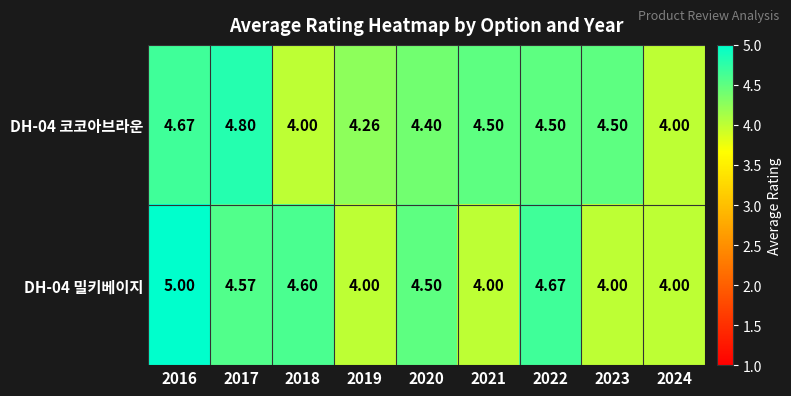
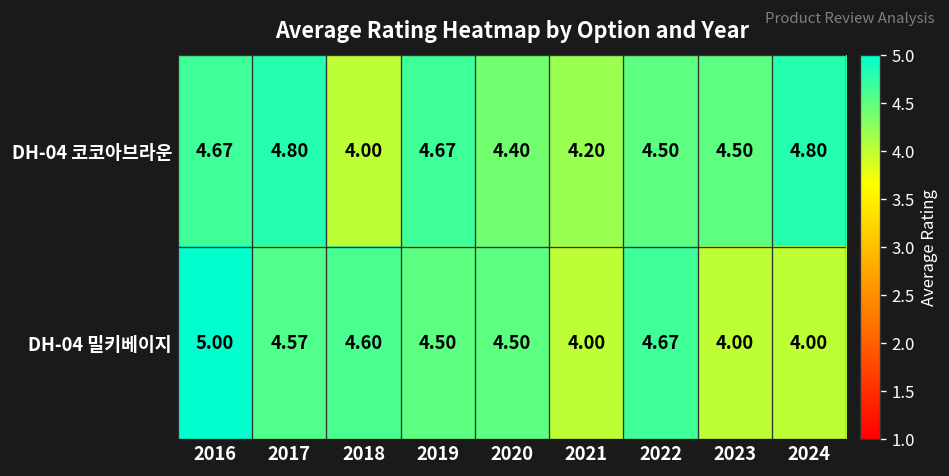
  {
    "DH-04 코코아브라운": {
      "2016": 4.67,
      "2017": 4.80,
      "2018": 4.00,
-     "2019": 4.26,
+     "2019": 4.67,
      "2020": 4.40,
-     "2021": 4.50,
+     "2021": 4.20,
      "2022": 4.50,
      "2023": 4.50,
-     "2024": 4.00
+     "2024": 4.80
    },
    "DH-04 밀키베이지": {
      "2016": 5.00,
      "2017": 4.57,
      "2018": 4.60,
-     "2019": 4.00,
+     "2019": 4.50,
      "2020": 4.50,
      "2021": 4.00,
      "2022": 4.67,
      "2023": 4.00,
      "2024": 4.00
    }
  }
